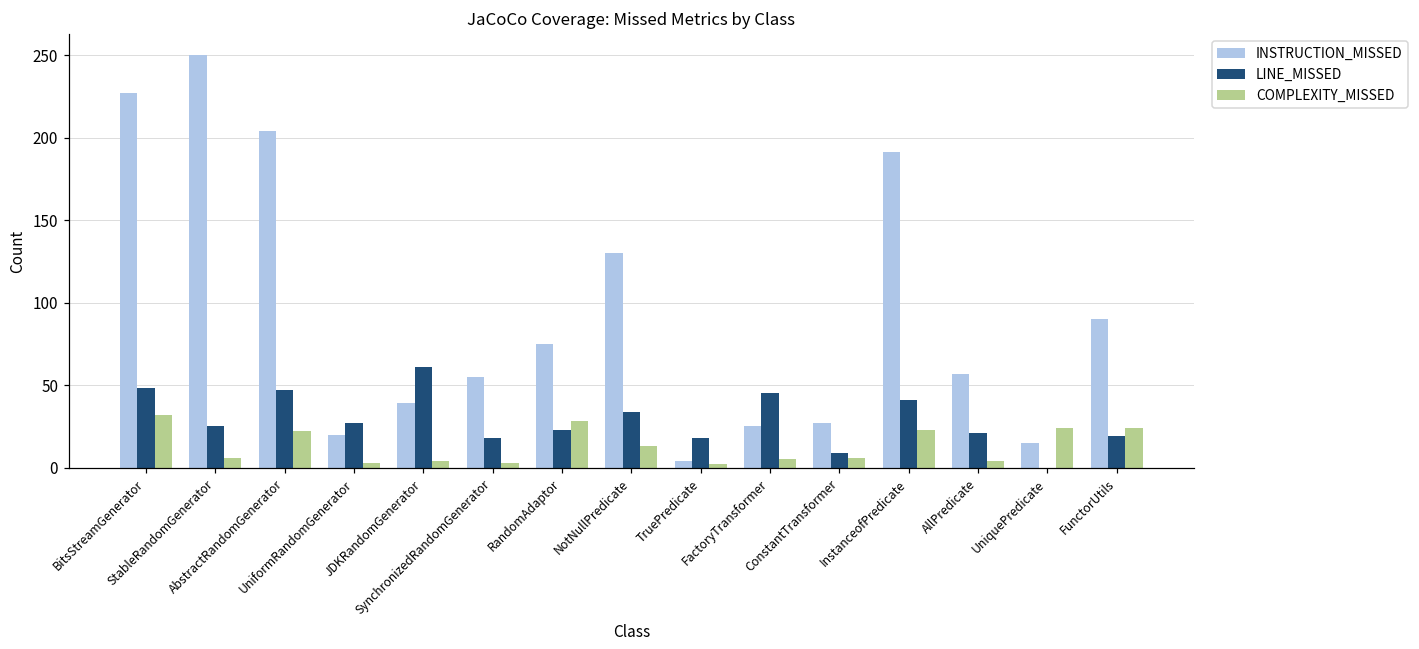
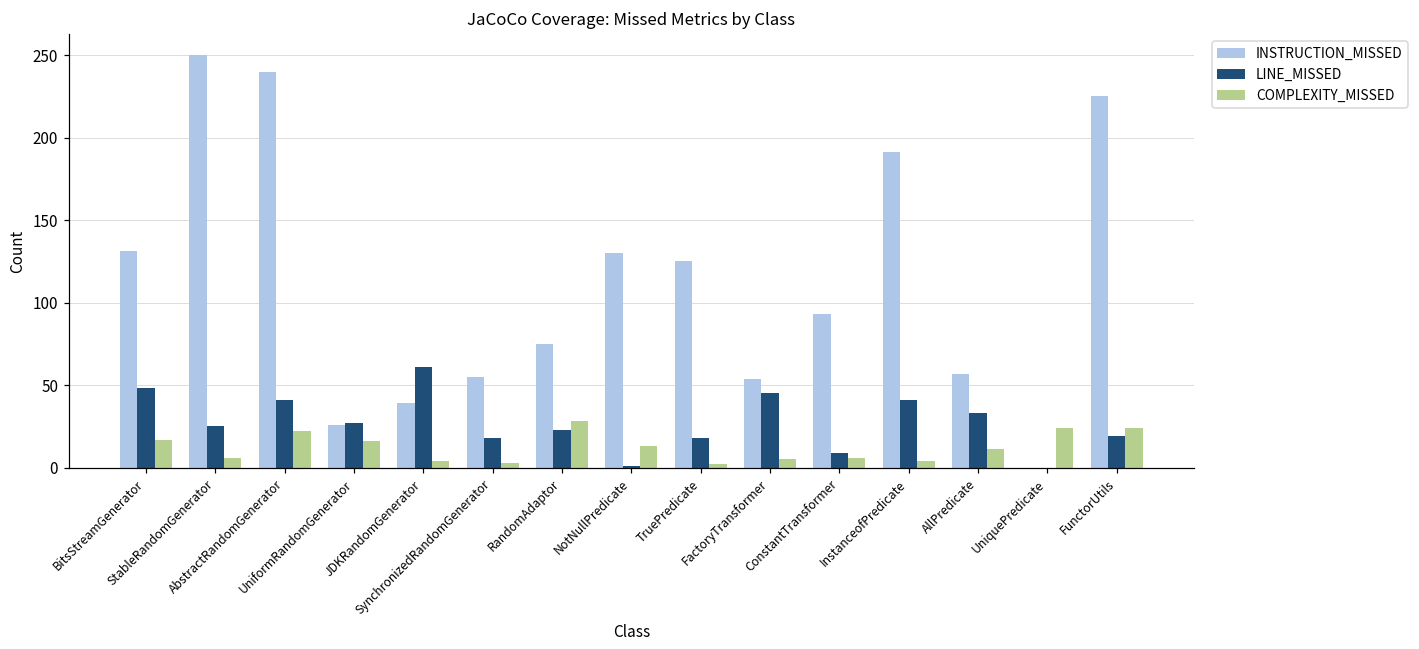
  {
    "INSTRUCTION_MISSED": {
-     "BitsStreamGenerator": 227,
+     "BitsStreamGenerator": 131,
      "StableRandomGenerator": 250,
-     "AbstractRandomGenerator": 204,
-     "UniformRandomGenerator": 20,
+     "AbstractRandomGenerator": 240,
+     "UniformRandomGenerator": 26,
      "JDKRandomGenerator": 39,
      "SynchronizedRandomGenerator": 55,
      "RandomAdaptor": 75,
      "NotNullPredicate": 130,
-     "TruePredicate": 4,
-     "FactoryTransformer": 25,
-     "ConstantTransformer": 27,
+     "TruePredicate": 125,
+     "FactoryTransformer": 54,
+     "ConstantTransformer": 93,
      "InstanceofPredicate": 191,
      "AllPredicate": 57,
-     "UniquePredicate": 15,
-     "FunctorUtils": 90
+     "UniquePredicate": 0,
+     "FunctorUtils": 225
    },
    "LINE_MISSED": {
      "BitsStreamGenerator": 48,
      "StableRandomGenerator": 25,
-     "AbstractRandomGenerator": 47,
+     "AbstractRandomGenerator": 41,
      "UniformRandomGenerator": 27,
      "JDKRandomGenerator": 61,
      "SynchronizedRandomGenerator": 18,
      "RandomAdaptor": 23,
-     "NotNullPredicate": 34,
+     "NotNullPredicate": 1,
      "TruePredicate": 18,
      "FactoryTransformer": 45,
      "ConstantTransformer": 9,
      "InstanceofPredicate": 41,
-     "AllPredicate": 21,
+     "AllPredicate": 33,
      "UniquePredicate": 0,
      "FunctorUtils": 19
    },
    "COMPLEXITY_MISSED": {
-     "BitsStreamGenerator": 32,
+     "BitsStreamGenerator": 17,
      "StableRandomGenerator": 6,
      "AbstractRandomGenerator": 22,
-     "UniformRandomGenerator": 3,
+     "UniformRandomGenerator": 16,
      "JDKRandomGenerator": 4,
      "SynchronizedRandomGenerator": 3,
      "RandomAdaptor": 28,
      "NotNullPredicate": 13,
      "TruePredicate": 2,
      "FactoryTransformer": 5,
      "ConstantTransformer": 6,
-     "InstanceofPredicate": 23,
-     "AllPredicate": 4,
+     "InstanceofPredicate": 4,
+     "AllPredicate": 11,
      "UniquePredicate": 24,
      "FunctorUtils": 24
    }
  }
